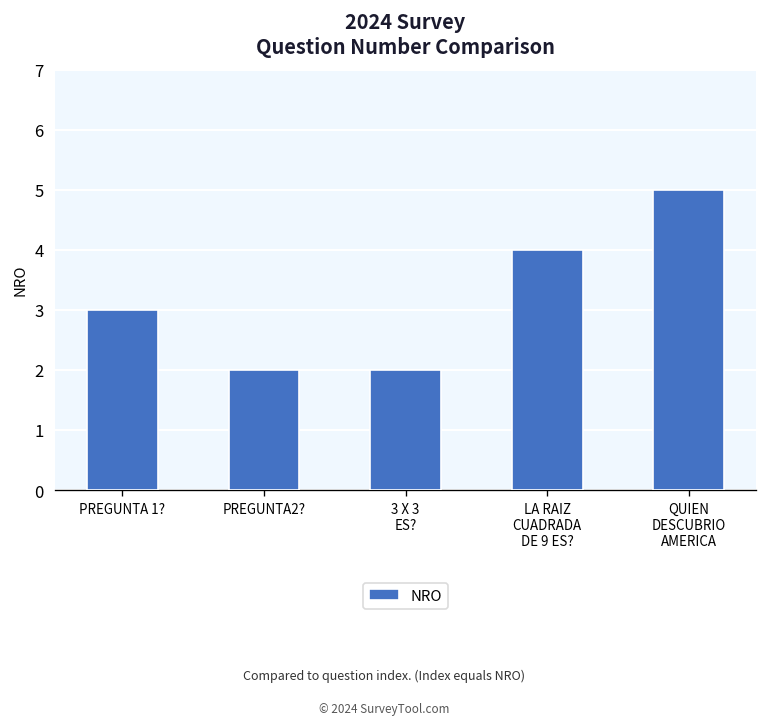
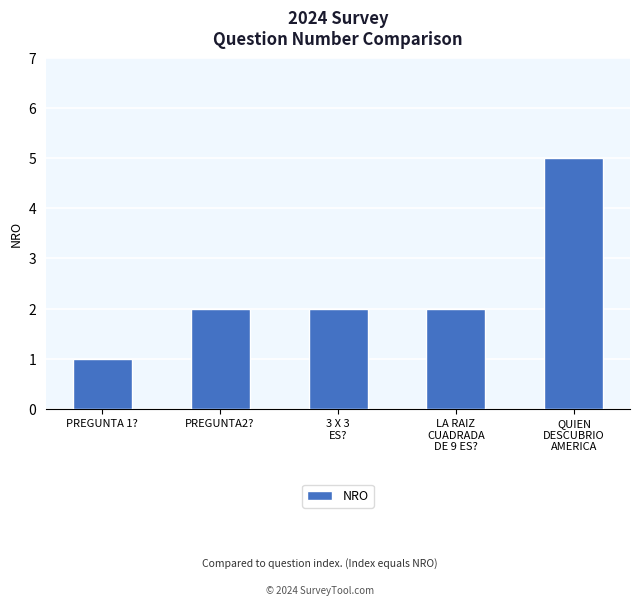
  {
-   "PREGUNTA 1?": 3,
+   "PREGUNTA 1?": 1,
    "PREGUNTA2?": 2,
    "3 X 3 ES?": 2,
-   "LA RAIZ CUADRADA DE 9 ES?": 4,
+   "LA RAIZ CUADRADA DE 9 ES?": 2,
    "QUIEN DESCUBRIO AMERICA": 5
  }
